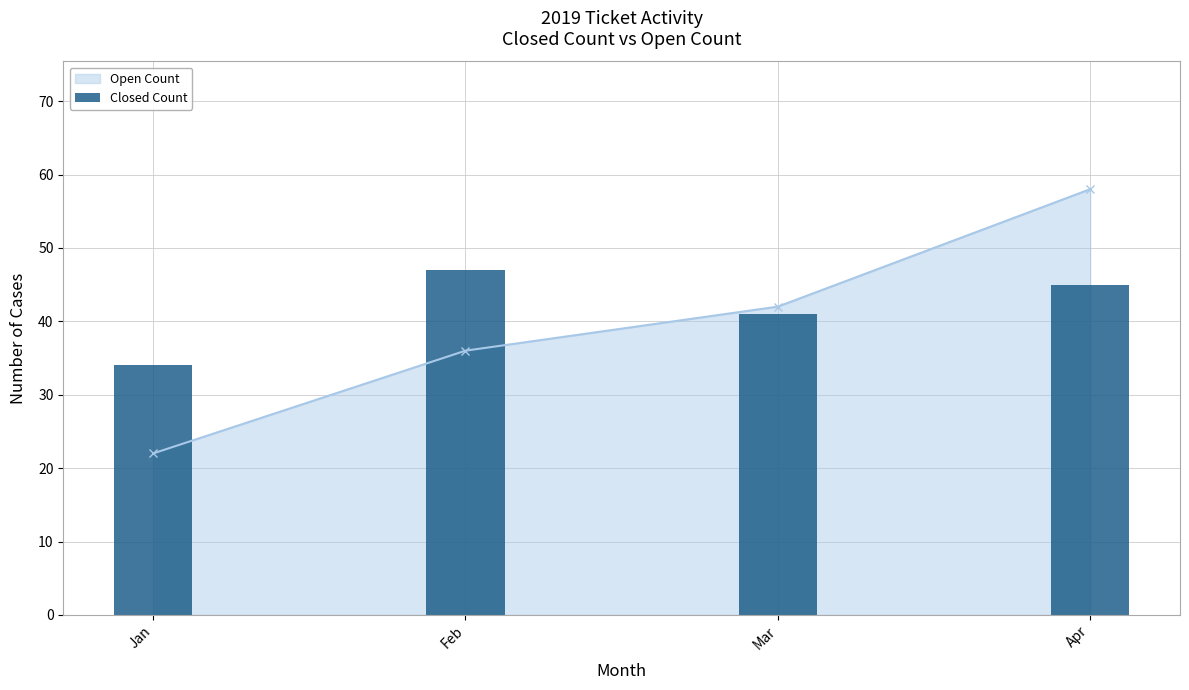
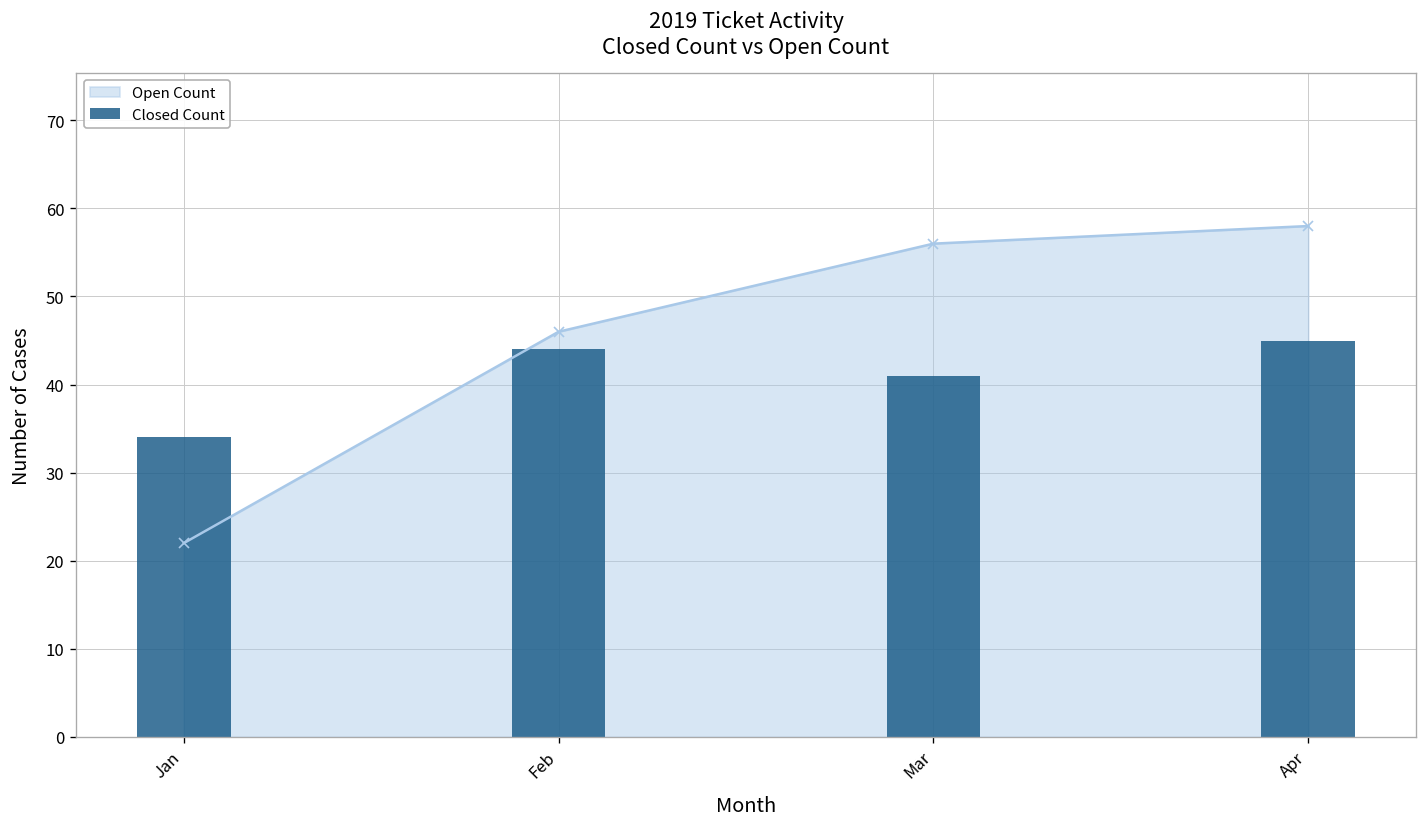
  {
    "Open Count": {
      "Jan": 22,
-     "Feb": 36,
-     "Mar": 42,
+     "Feb": 46,
+     "Mar": 56,
      "Apr": 58
    },
    "Closed Count": {
      "Jan": 34,
-     "Feb": 47,
+     "Feb": 44,
      "Mar": 41,
      "Apr": 45
    }
  }
